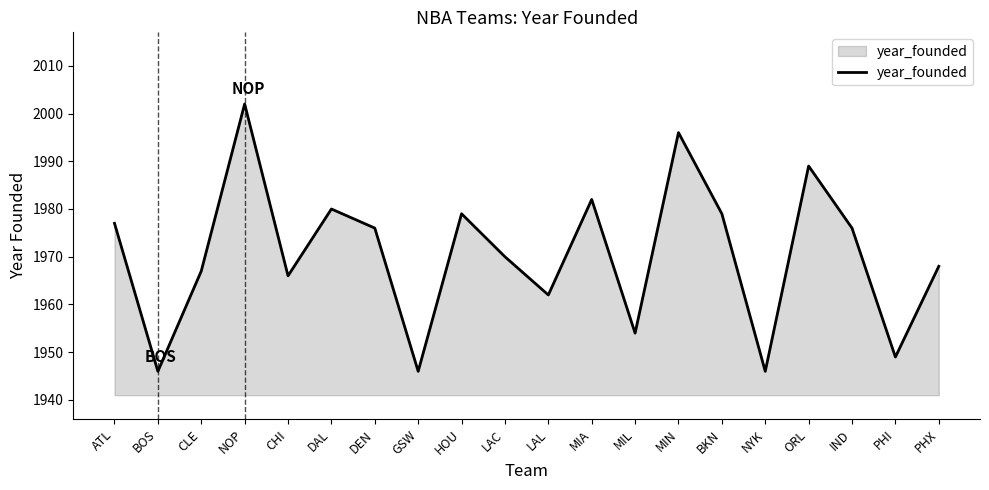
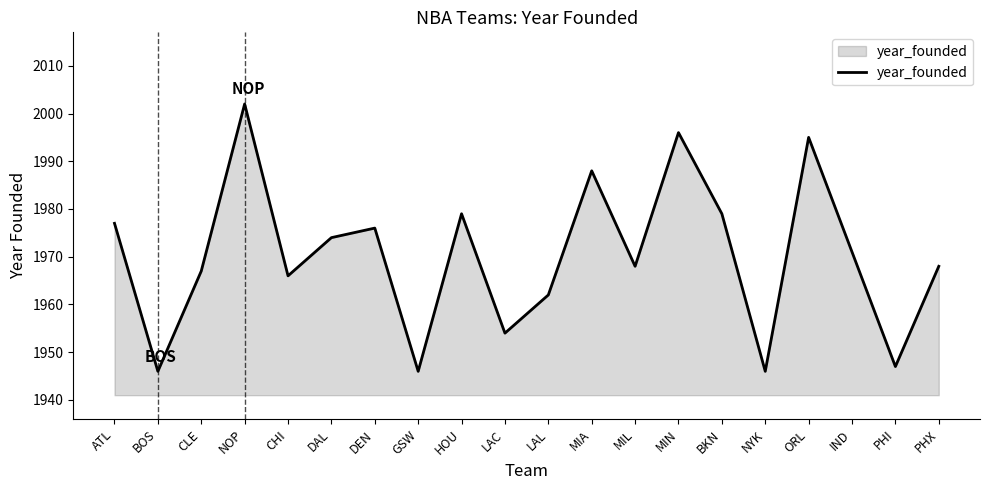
  {
    "ATL": 1977,
    "BOS": 1946,
    "CLE": 1967,
    "NOP": 2002,
    "CHI": 1966,
-   "DAL": 1980,
+   "DAL": 1974,
    "DEN": 1976,
    "GSW": 1946,
    "HOU": 1979,
-   "LAC": 1970,
+   "LAC": 1954,
    "LAL": 1962,
-   "MIA": 1982,
-   "MIL": 1954,
+   "MIA": 1988,
+   "MIL": 1968,
    "MIN": 1996,
    "BKN": 1979,
    "NYK": 1946,
-   "ORL": 1989,
-   "IND": 1976,
-   "PHI": 1949,
+   "ORL": 1995,
+   "IND": 1971,
+   "PHI": 1947,
    "PHX": 1968
  }
